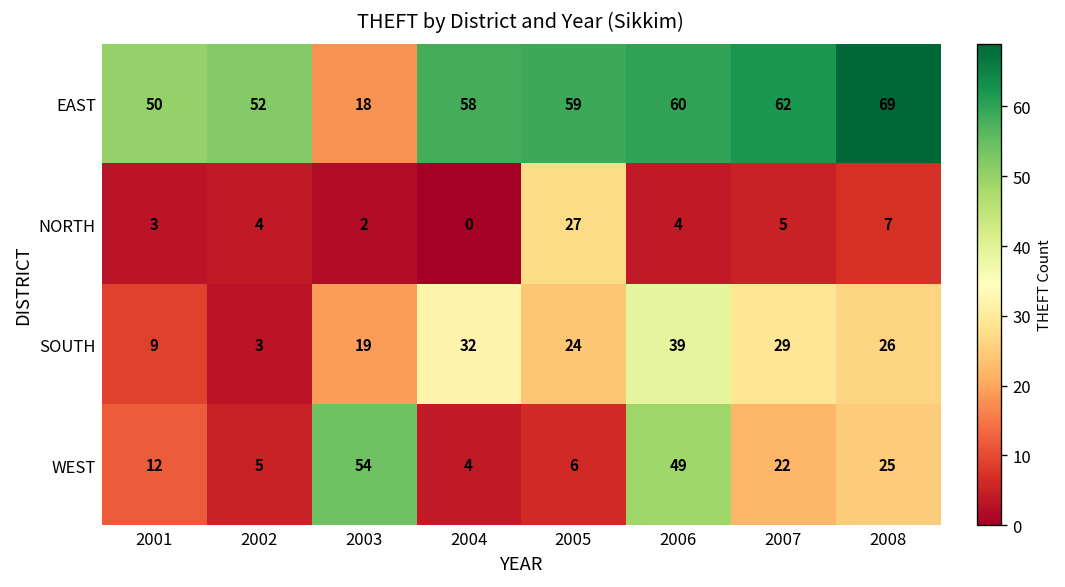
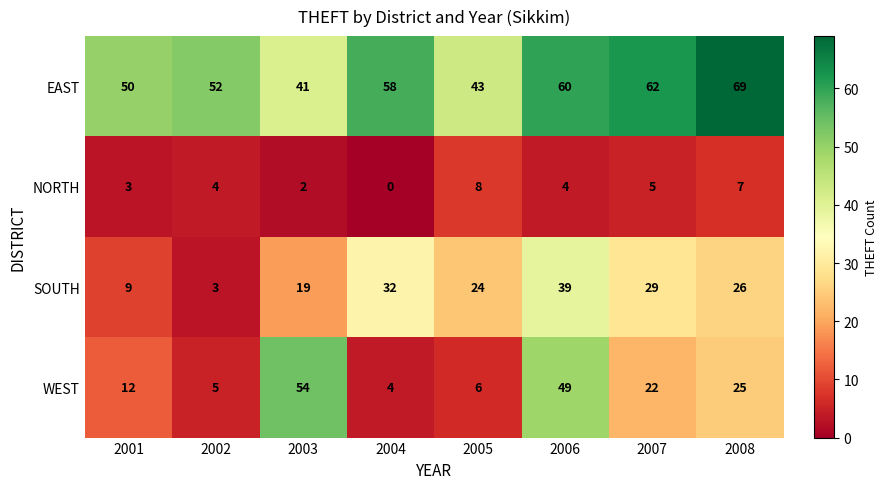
  {
    "EAST": {
      "2001": 50,
      "2002": 52,
-     "2003": 18,
+     "2003": 41,
      "2004": 58,
-     "2005": 59,
+     "2005": 43,
      "2006": 60,
      "2007": 62,
      "2008": 69
    },
    "NORTH": {
      "2001": 3,
      "2002": 4,
      "2003": 2,
      "2004": 0,
-     "2005": 27,
+     "2005": 8,
      "2006": 4,
      "2007": 5,
      "2008": 7
    },
    "SOUTH": {
      "2001": 9,
      "2002": 3,
      "2003": 19,
      "2004": 32,
      "2005": 24,
      "2006": 39,
      "2007": 29,
      "2008": 26
    },
    "WEST": {
      "2001": 12,
      "2002": 5,
      "2003": 54,
      "2004": 4,
      "2005": 6,
      "2006": 49,
      "2007": 22,
      "2008": 25
    }
  }
